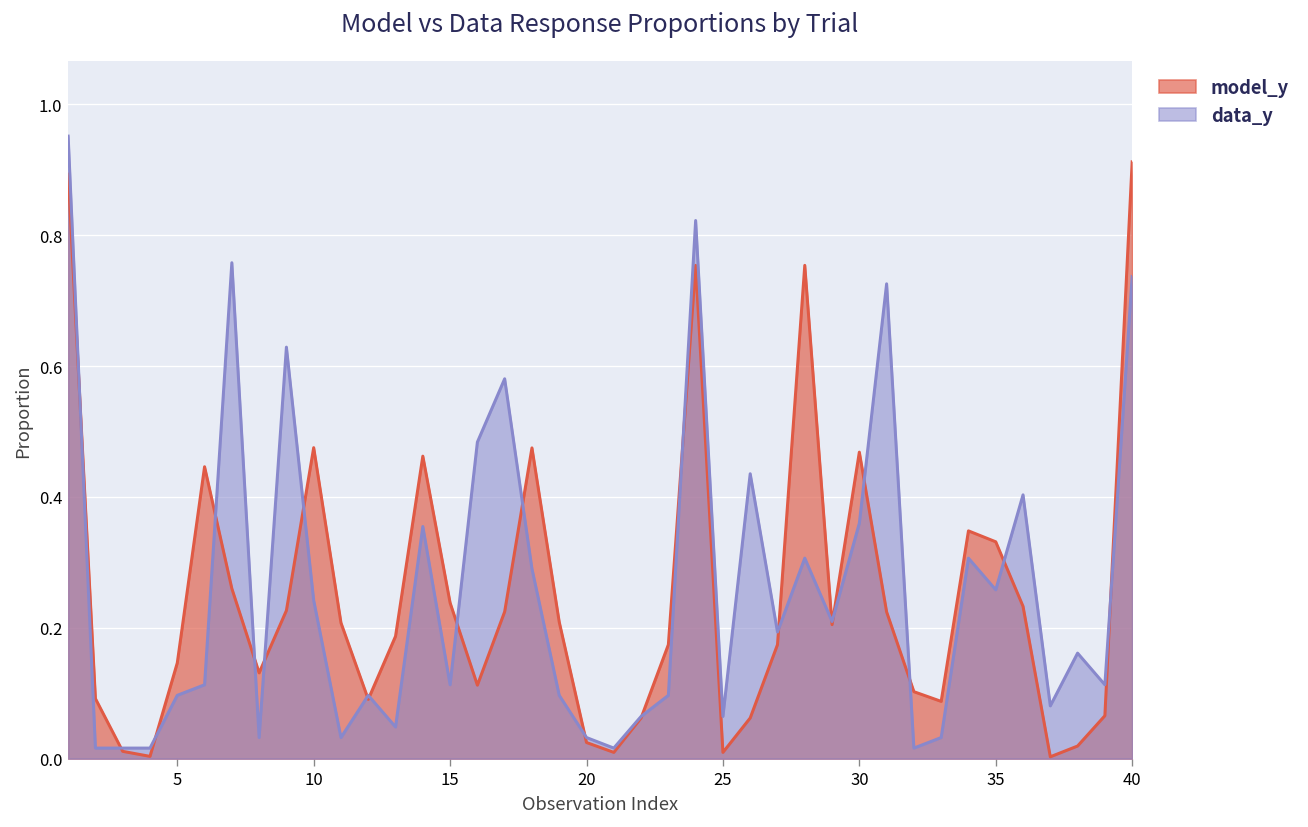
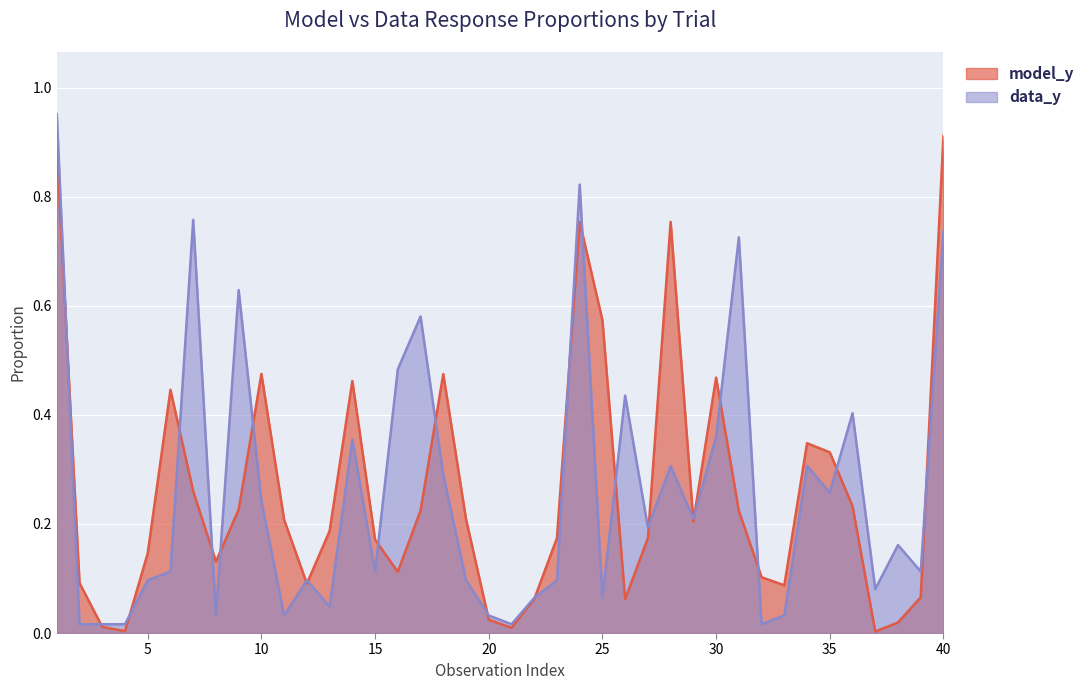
  {
    "model_y": {
      "5": 0.15,
      "10": 0.48,
-     "15": 0.24,
+     "15": 0.17,
      "20": 0.02,
-     "25": 0.01,
+     "25": 0.57,
      "30": 0.47,
      "35": 0.33,
      "40": 0.91
    },
    "data_y": {
      "5": 0.10,
      "10": 0.24,
      "15": 0.11,
      "20": 0.03,
      "25": 0.06,
      "30": 0.36,
      "35": 0.26,
      "40": 0.74
    }
  }
